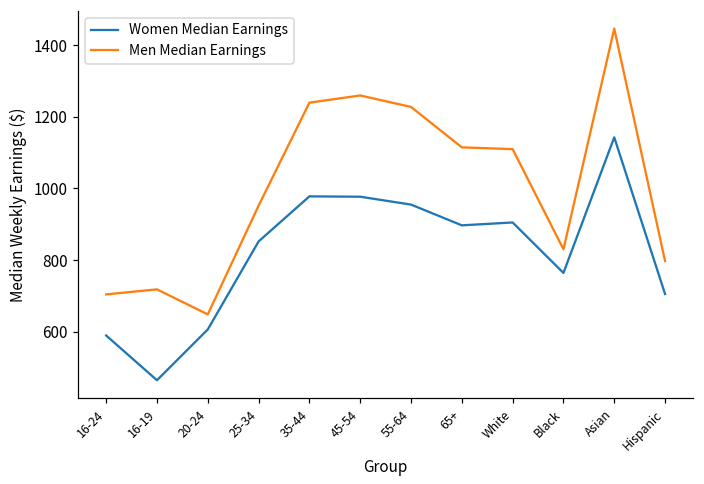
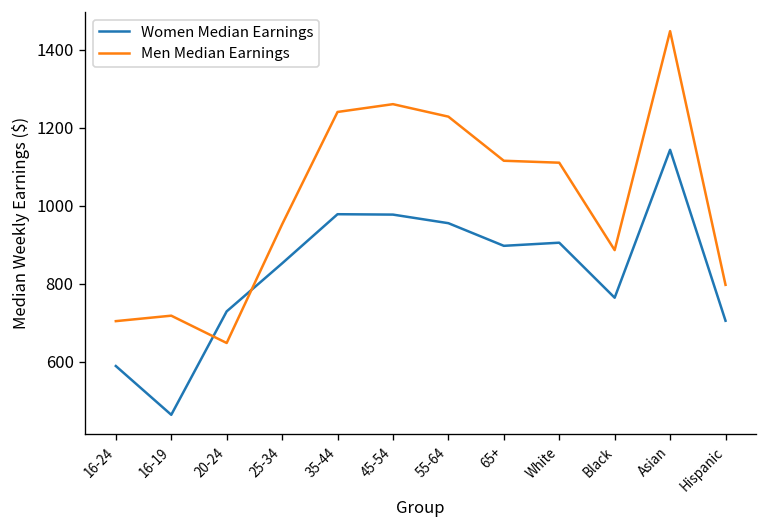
  {
    "Women Median Earnings": {
      "16-24": 590,
      "16-19": 460,
-     "20-24": 610,
+     "20-24": 730,
      "25-34": 850,
      "35-44": 980,
      "45-54": 980,
      "55-64": 960,
      "65+": 900,
      "White": 910,
      "Black": 760,
      "Asian": 1140,
      "Hispanic": 710
    },
    "Men Median Earnings": {
      "16-24": 700,
      "16-19": 720,
      "20-24": 650,
      "25-34": 950,
      "35-44": 1240,
      "45-54": 1260,
      "55-64": 1230,
      "65+": 1120,
      "White": 1110,
-     "Black": 830,
+     "Black": 890,
      "Asian": 1450,
      "Hispanic": 800
    }
  }
